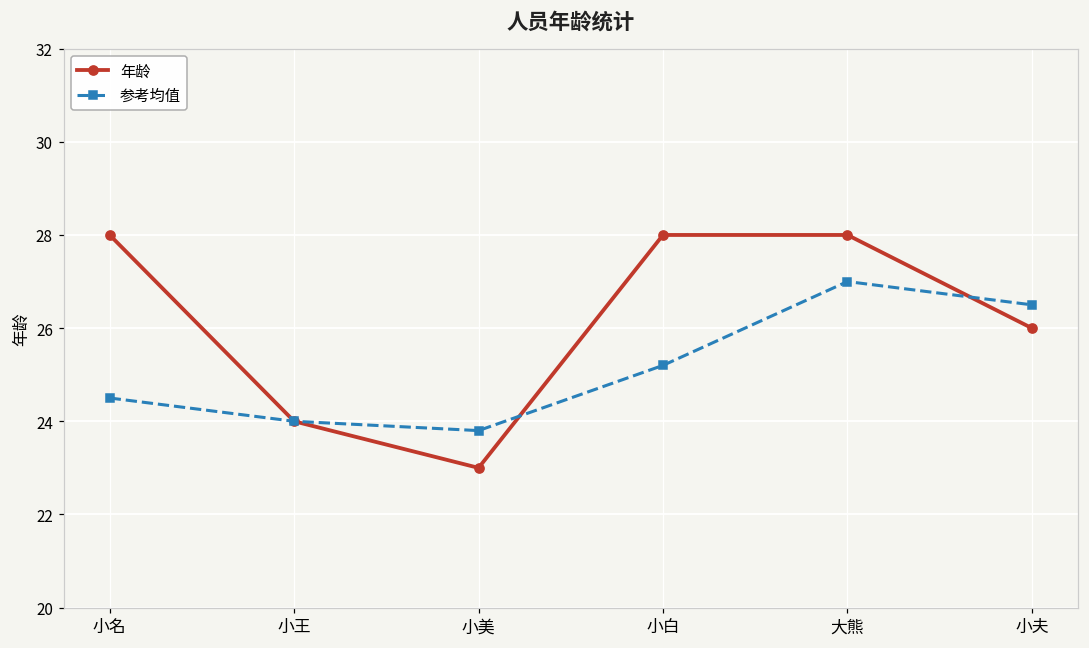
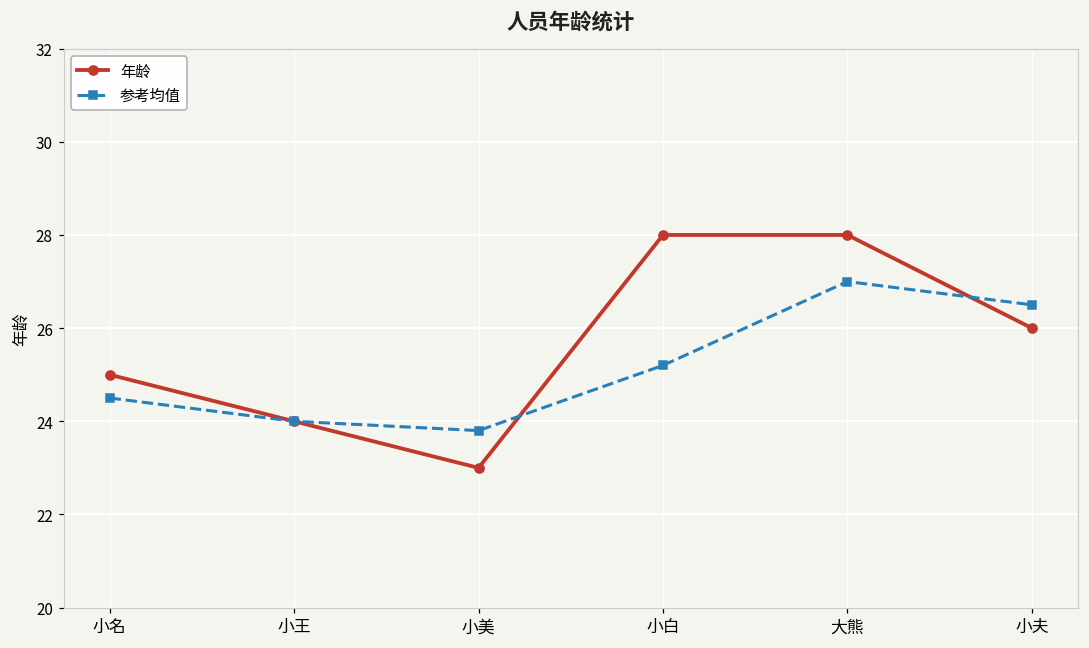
  {
    "年龄": {
-     "小名": 28,
+     "小名": 25,
      "小美": 23,
      "小白": 28,
      "大熊": 28,
      "小夫": 26
    },
    "参考均值": {
      "小名": 24.5,
      "小美": 23.8,
      "小白": 25.2,
      "大熊": 27,
      "小夫": 26.5
    }
  }
